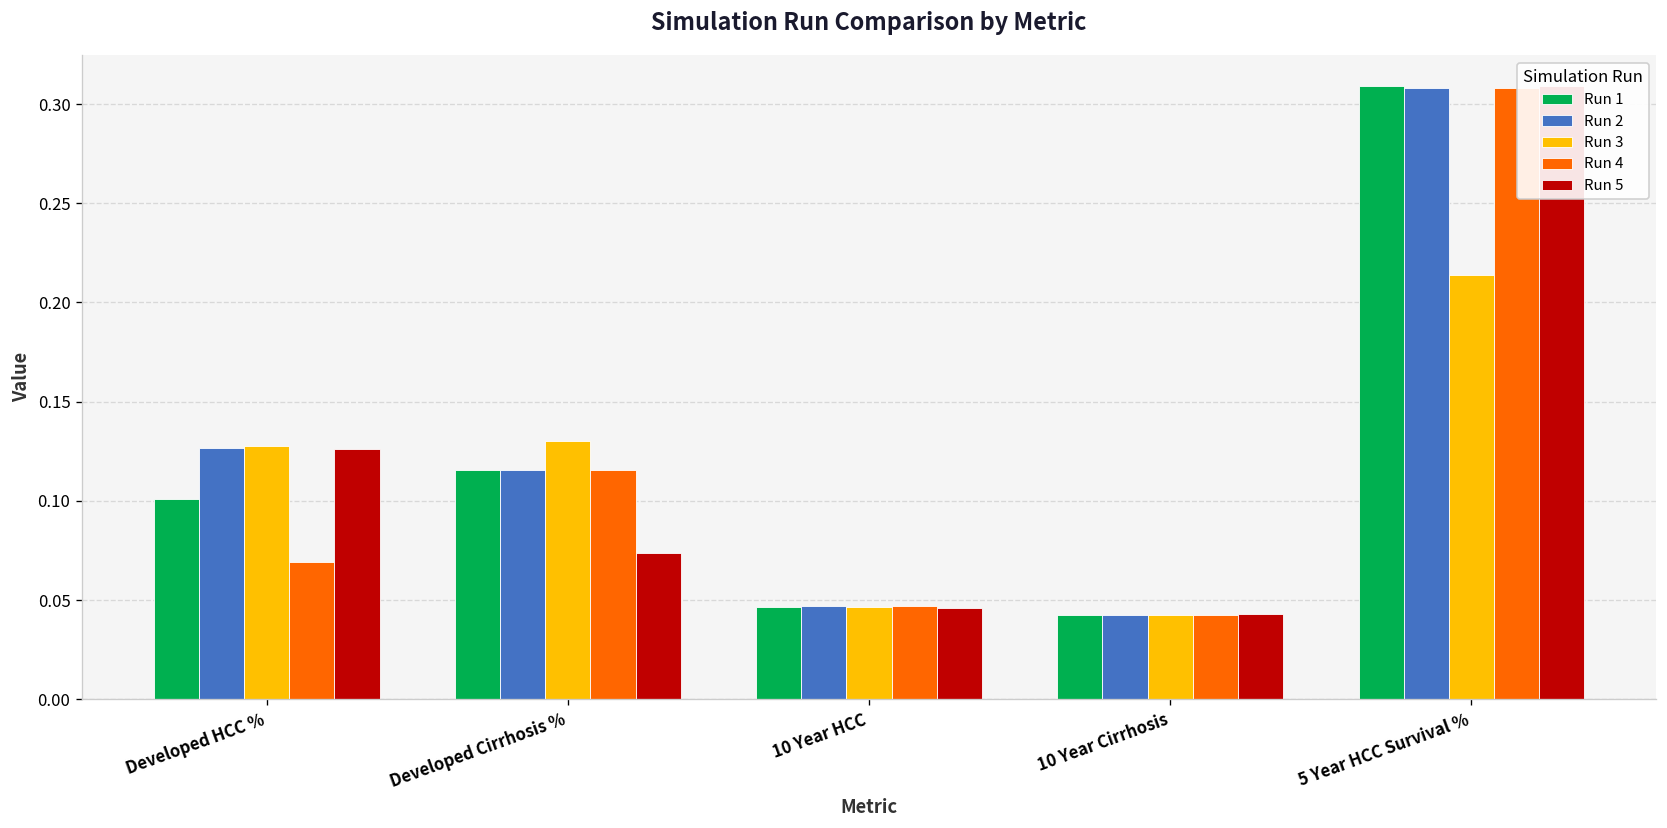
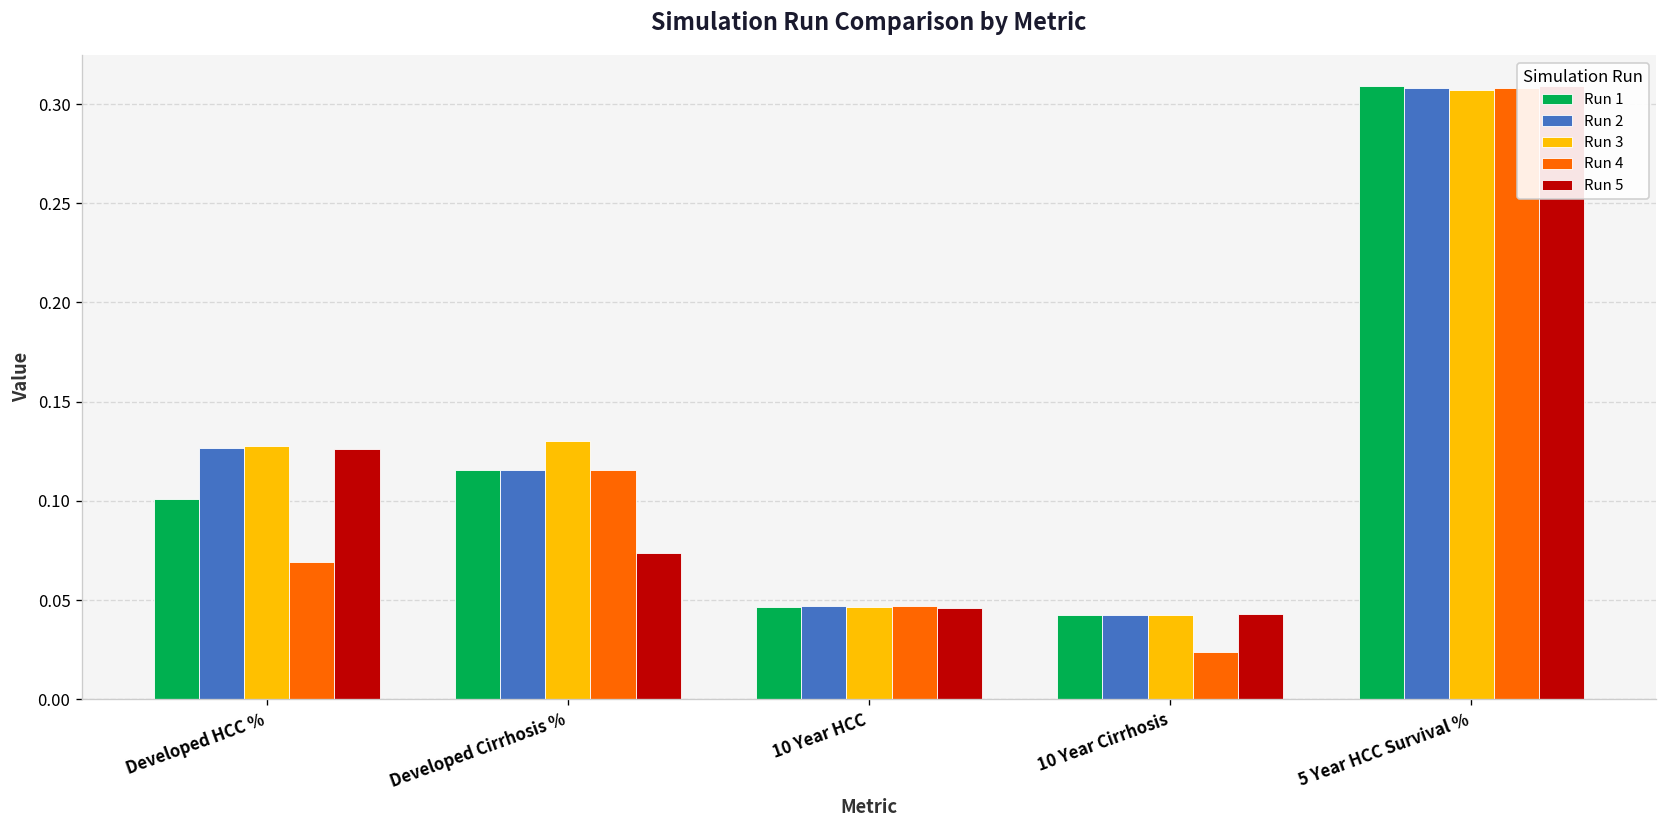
  {
    "Run 1": {
      "Developed HCC %": 0.101,
      "Developed Cirrhosis %": 0.116,
      "10 Year HCC": 0.046,
      "10 Year Cirrhosis": 0.043,
      "5 Year HCC Survival %": 0.309
    },
    "Run 2": {
      "Developed HCC %": 0.127,
      "Developed Cirrhosis %": 0.116,
      "10 Year HCC": 0.047,
      "10 Year Cirrhosis": 0.042,
      "5 Year HCC Survival %": 0.308
    },
    "Run 3": {
      "Developed HCC %": 0.128,
      "Developed Cirrhosis %": 0.130,
      "10 Year HCC": 0.047,
      "10 Year Cirrhosis": 0.042,
-     "5 Year HCC Survival %": 0.214
+     "5 Year HCC Survival %": 0.307
    },
    "Run 4": {
      "Developed HCC %": 0.069,
      "Developed Cirrhosis %": 0.116,
      "10 Year HCC": 0.047,
-     "10 Year Cirrhosis": 0.042,
+     "10 Year Cirrhosis": 0.024,
      "5 Year HCC Survival %": 0.308
    },
    "Run 5": {
      "Developed HCC %": 0.126,
      "Developed Cirrhosis %": 0.074,
      "10 Year HCC": 0.046,
      "10 Year Cirrhosis": 0.043
    }
  }
